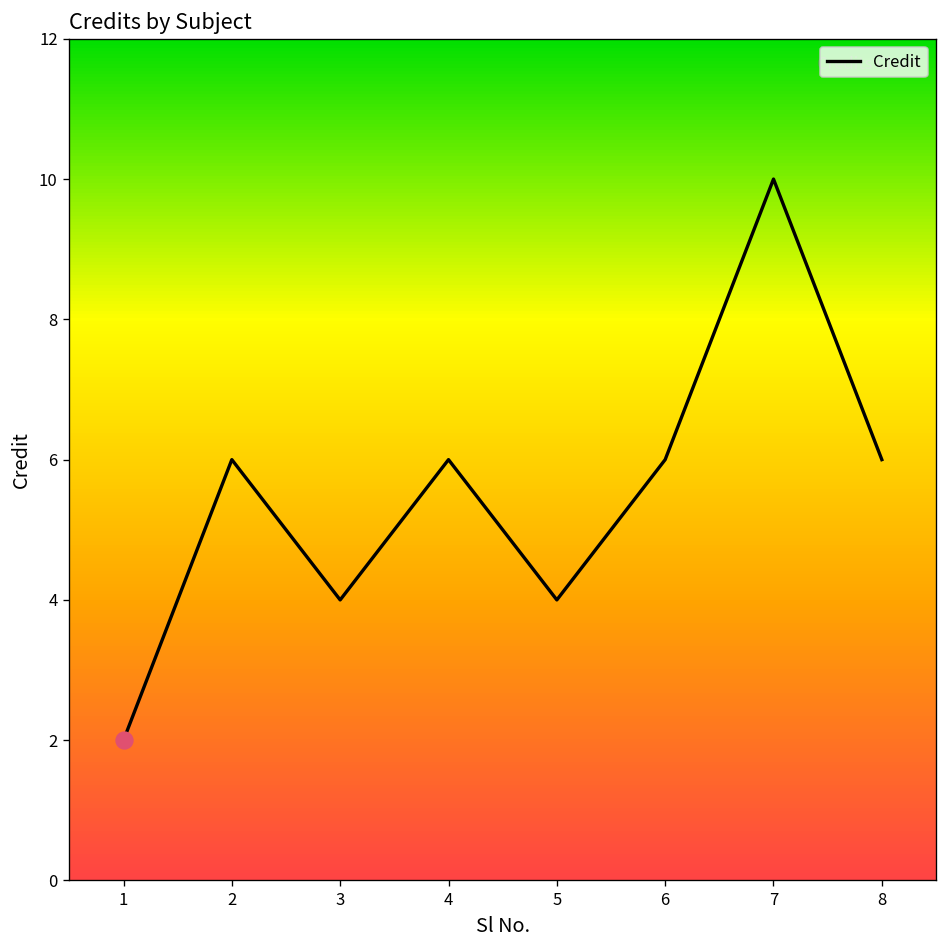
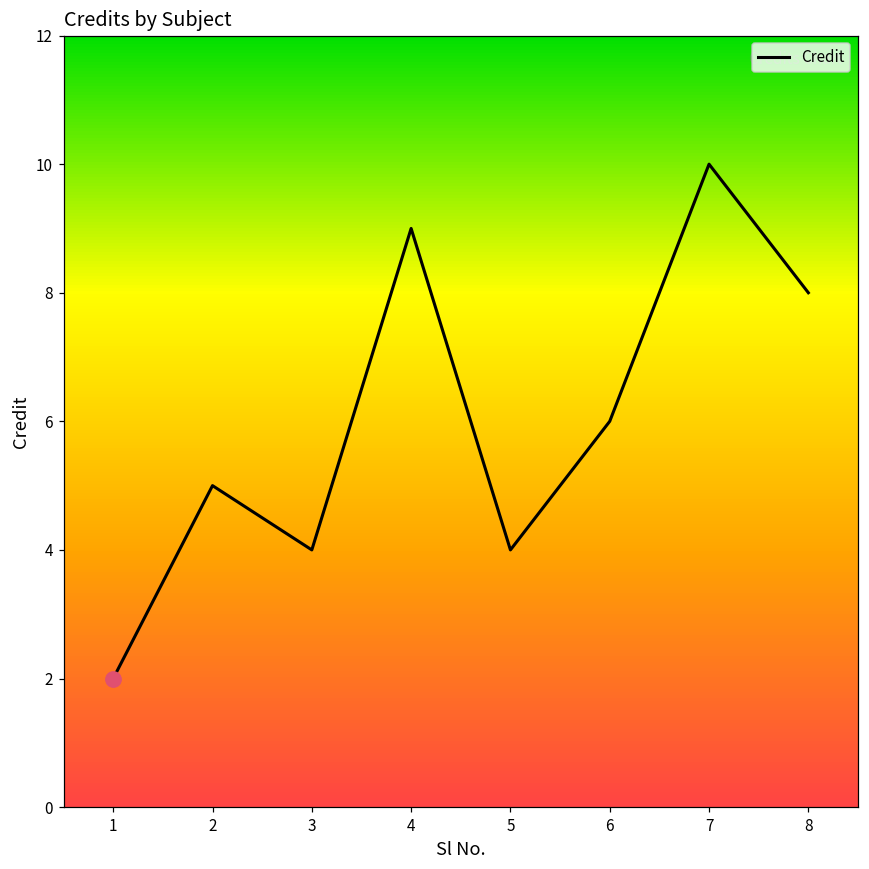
  {
    "Credit": {
-     "2": 6,
+     "2": 5,
      "3": 4,
-     "4": 6,
+     "4": 9,
      "5": 4,
      "6": 6,
      "7": 10,
-     "8": 6
+     "8": 8
    }
  }
